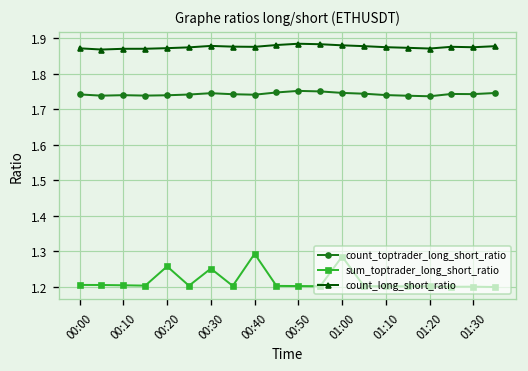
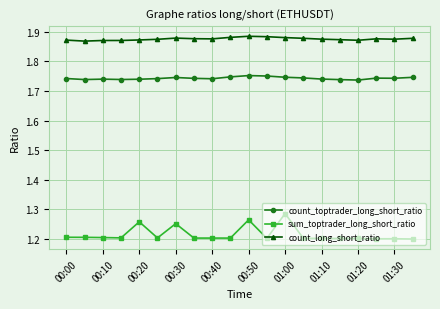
  {
    "sum_toptrader_long_short_ratio": {
      "00:00": 1.21,
      "00:10": 1.20,
      "00:20": 1.26,
      "00:30": 1.25,
-     "00:40": 1.29,
-     "00:50": 1.20
+     "00:40": 1.20,
+     "00:50": 1.26
    }
  }
